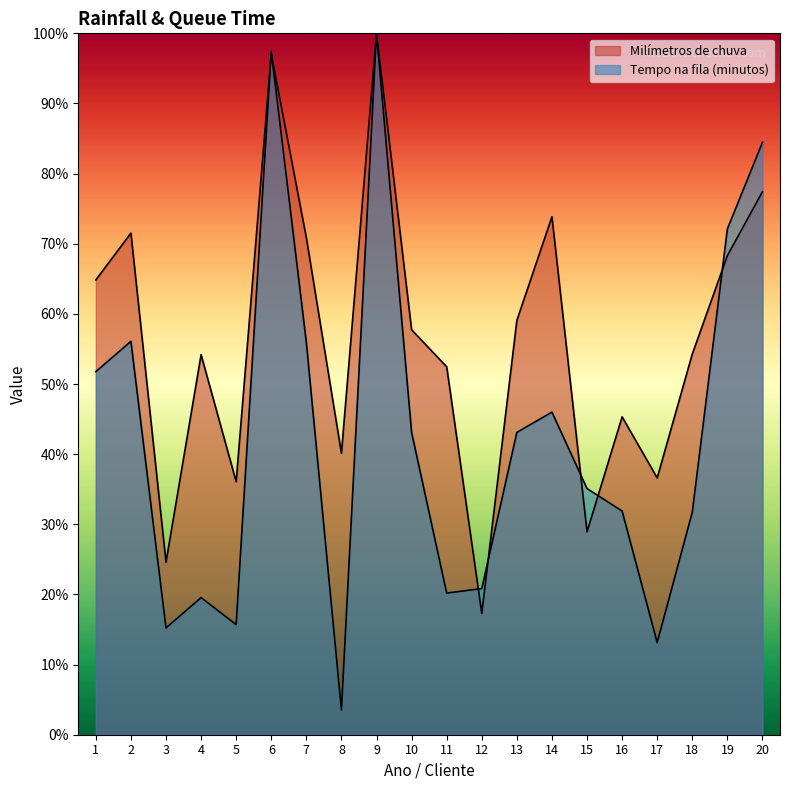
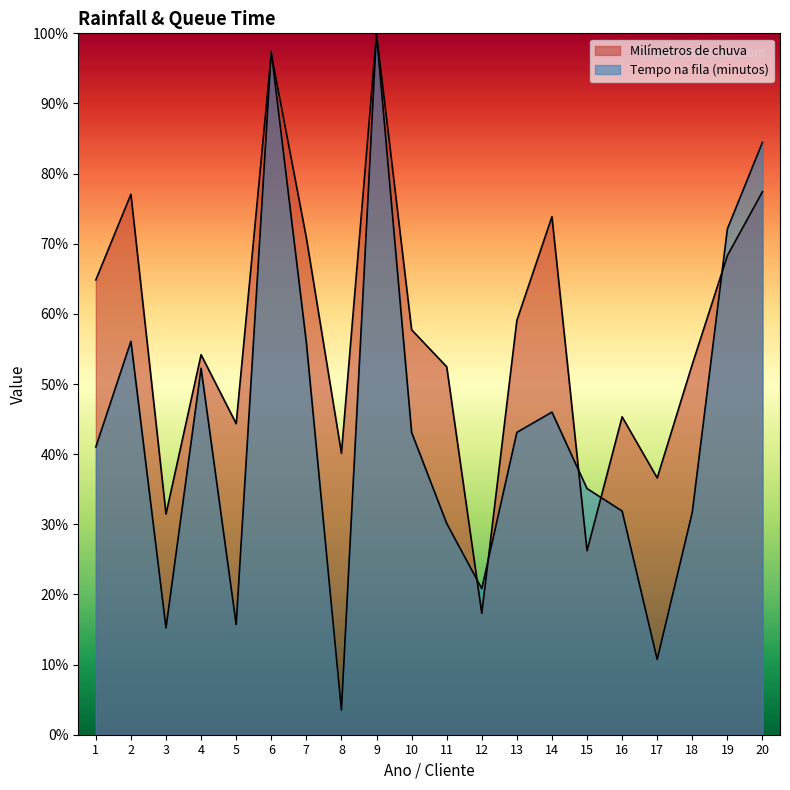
  {
    "Milímetros de chuva": {
      "1": "65%",
-     "2": "72%",
-     "3": "25%",
+     "2": "77%",
+     "3": "31%",
      "4": "54%",
-     "5": "36%",
+     "5": "44%",
      "7": "71%",
      "8": "40%",
      "10": "58%",
      "11": "52%",
      "12": "17%",
      "13": "59%",
      "14": "74%",
-     "15": "29%",
+     "15": "26%",
      "16": "45%",
      "17": "37%",
-     "18": "54%",
+     "18": "53%",
      "19": "68%",
      "20": "77%"
    },
    "Tempo na fila (minutos)": {
-     "1": "52%",
+     "1": "41%",
      "2": "56%",
      "3": "15%",
-     "4": "20%",
+     "4": "52%",
      "5": "16%",
      "7": "56%",
      "8": "4%",
      "10": "43%",
-     "11": "20%",
+     "11": "30%",
      "12": "21%",
      "13": "43%",
      "14": "46%",
      "15": "35%",
      "16": "32%",
-     "17": "13%",
+     "17": "11%",
      "18": "32%",
      "19": "72%",
      "20": "84%"
    }
  }
